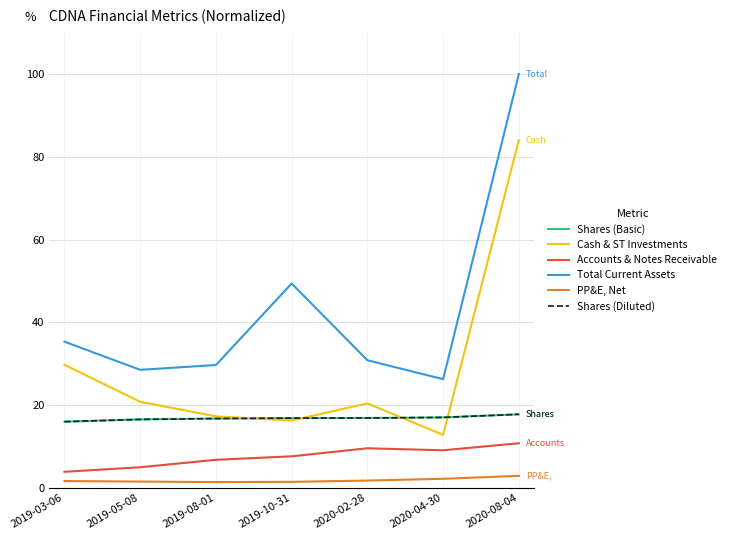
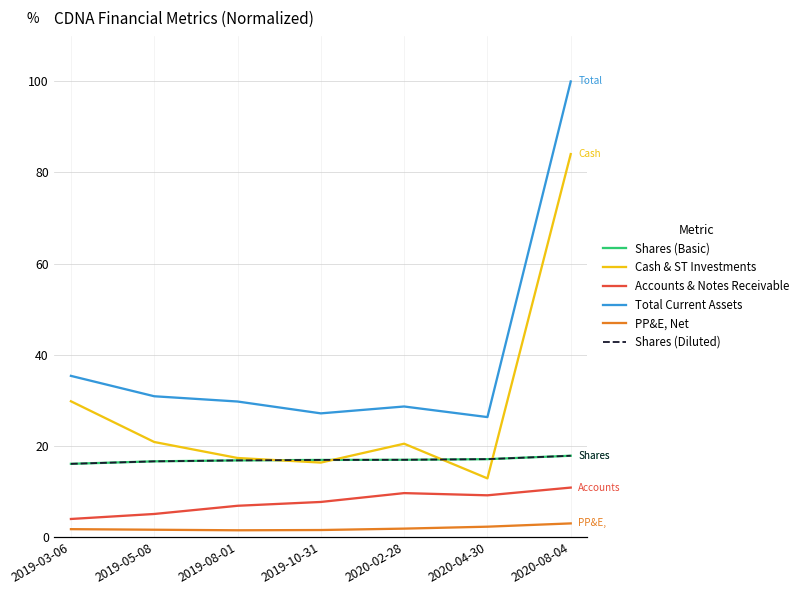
  {
    "Shares (Diluted)": {
      "2019-03-06": 16,
      "2019-05-08": 17,
      "2020-02-28": 17,
      "2020-04-30": 17,
      "2020-08-04": 18
    },
    "Cash & ST Investments": {
      "2019-03-06": 30,
      "2019-05-08": 21,
      "2020-02-28": 20,
      "2020-04-30": 13,
      "2020-08-04": 84
    },
    "Total Current Assets": {
      "2019-03-06": 35,
-     "2019-05-08": 29,
+     "2019-05-08": 31,
      "2019-08-01": 30,
-     "2019-10-31": 49,
-     "2020-02-28": 31,
+     "2019-10-31": 27,
+     "2020-02-28": 29,
      "2020-04-30": 26,
      "2020-08-04": 100
    }
  }
